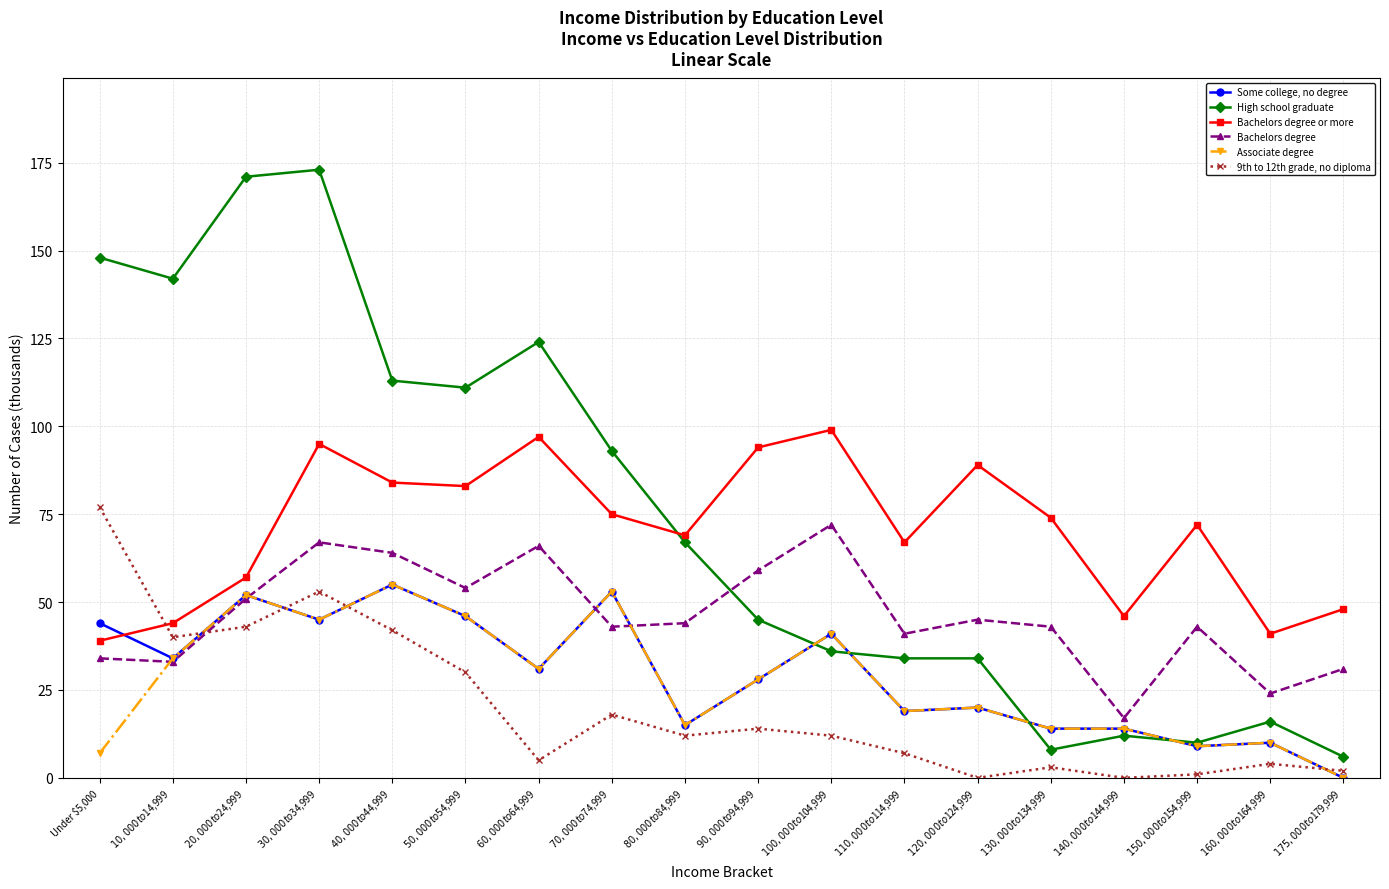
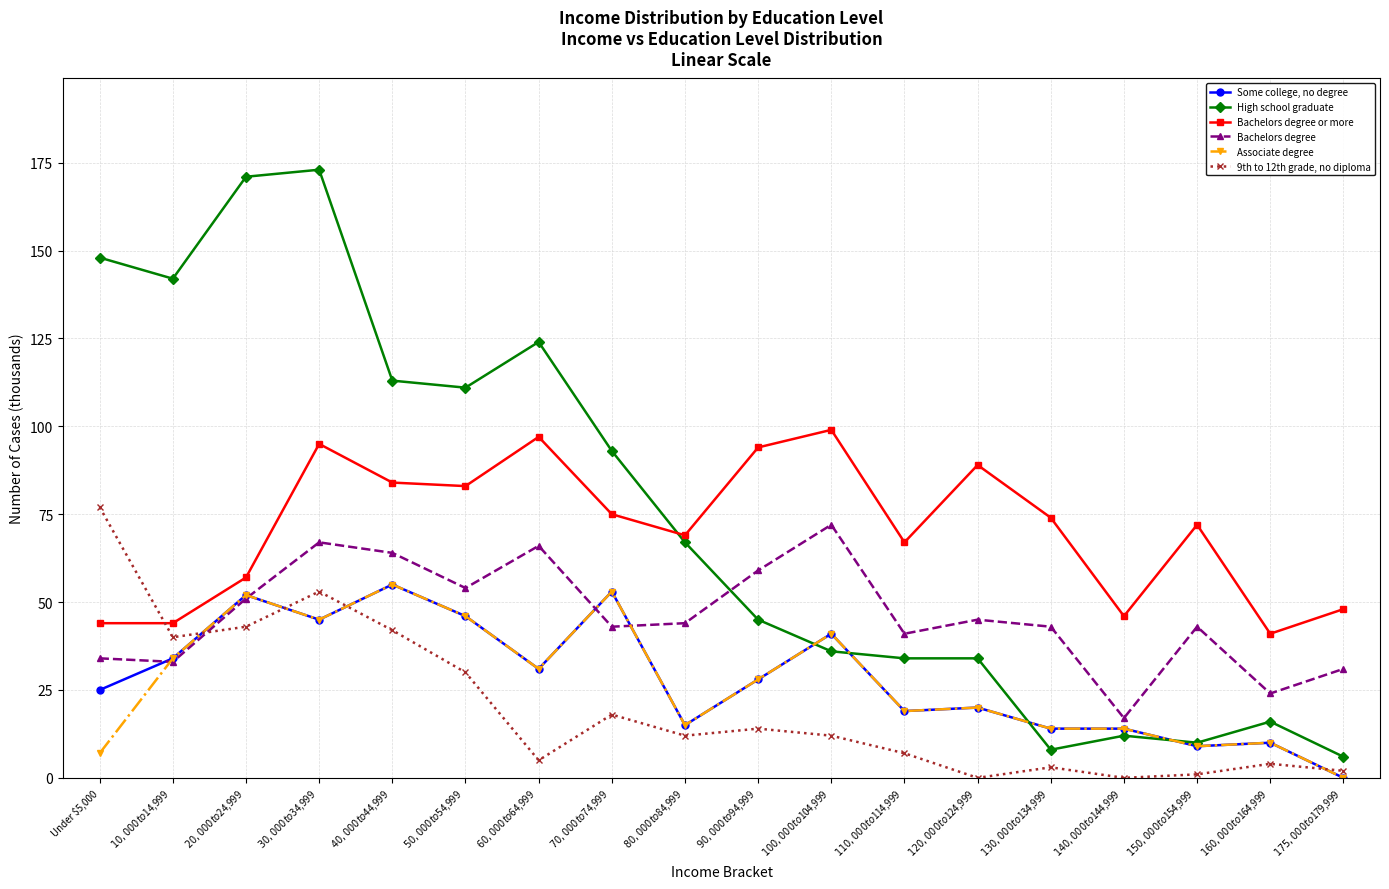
  {
    "Some college, no degree": {
-     "Under $5,000": 44
+     "Under $5,000": 25
    },
    "High school graduate": {
      "Under $5,000": 148
    },
    "Bachelors degree or more": {
-     "Under $5,000": 39
+     "Under $5,000": 44
    },
    "Bachelors degree": {
      "Under $5,000": 34
    },
    "Associate degree": {
      "Under $5,000": 7
    },
    "9th to 12th grade, no diploma": {
      "Under $5,000": 77
    }
  }
